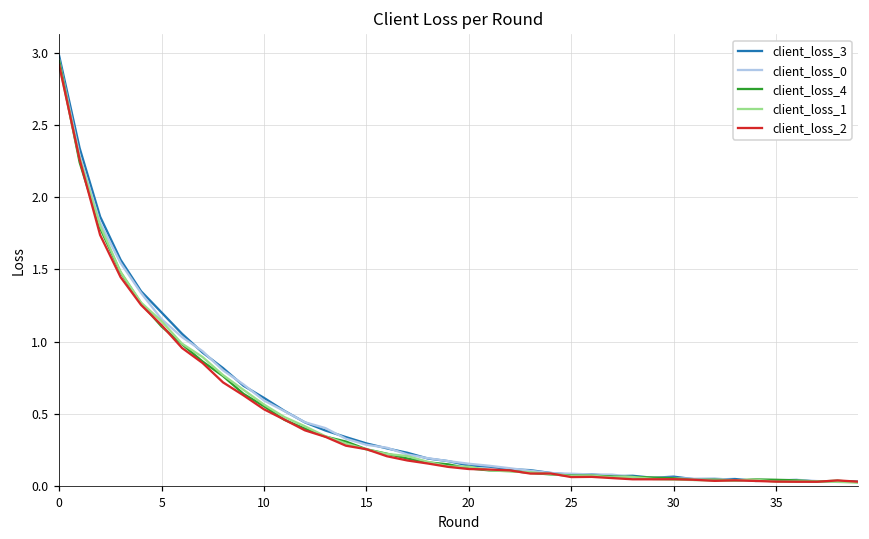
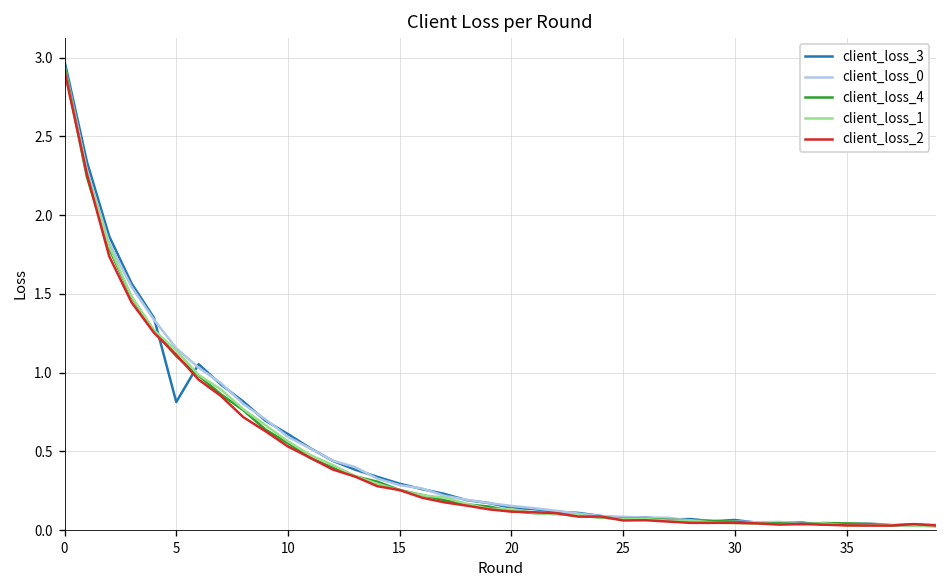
  {
    "client_loss_3": {
      "0": 2.98,
-     "5": 1.20
+     "5": 0.81
    },
    "client_loss_2": {
      "10": 0.53
    }
  }
